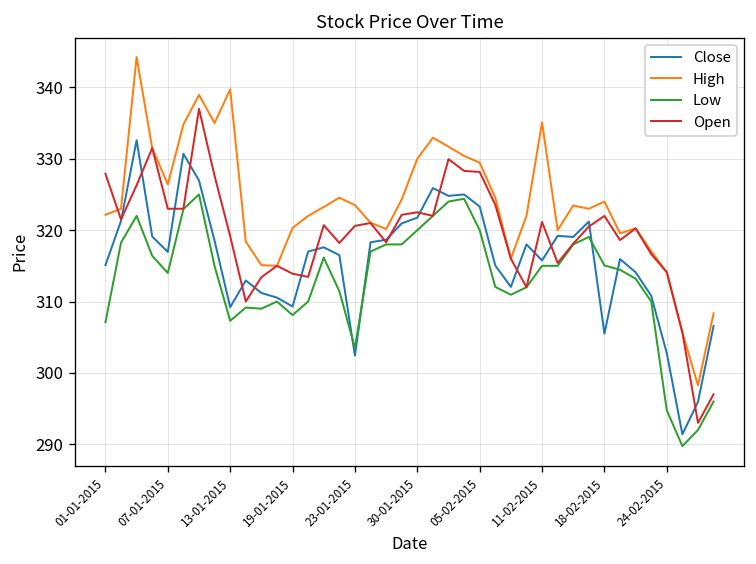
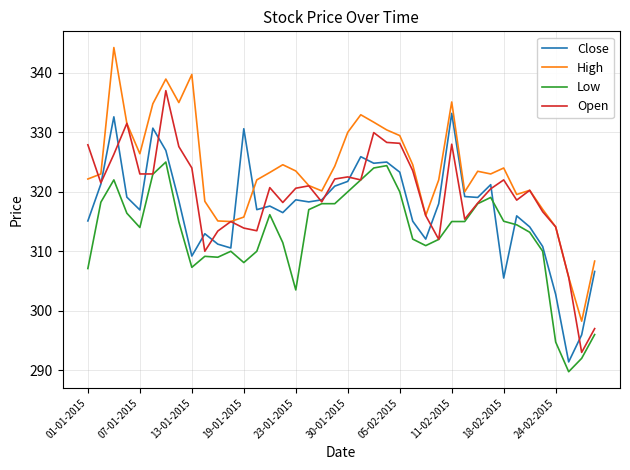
  {
    "Close": {
      "01-01-2015": 315,
      "07-01-2015": 317,
      "13-01-2015": 309,
-     "19-01-2015": 309,
-     "23-01-2015": 302,
+     "19-01-2015": 331,
+     "23-01-2015": 319,
      "30-01-2015": 322,
      "05-02-2015": 323,
-     "11-02-2015": 316,
+     "11-02-2015": 333,
      "18-02-2015": 306,
      "24-02-2015": 303
    },
    "High": {
      "01-01-2015": 322,
      "07-01-2015": 326,
      "13-01-2015": 340,
-     "19-01-2015": 320,
+     "19-01-2015": 316,
      "23-01-2015": 324,
      "30-01-2015": 330,
      "05-02-2015": 329,
      "11-02-2015": 335,
      "18-02-2015": 324
    },
    "Low": {
      "01-01-2015": 307,
      "07-01-2015": 314,
      "13-01-2015": 307,
      "19-01-2015": 308,
      "23-01-2015": 304,
      "30-01-2015": 320,
      "05-02-2015": 320,
      "11-02-2015": 315,
      "18-02-2015": 315,
      "24-02-2015": 295
    },
    "Open": {
      "01-01-2015": 328,
      "07-01-2015": 323,
-     "13-01-2015": 319,
+     "13-01-2015": 324,
      "19-01-2015": 314,
      "23-01-2015": 321,
      "30-01-2015": 323,
      "05-02-2015": 328,
-     "11-02-2015": 321,
+     "11-02-2015": 328,
      "18-02-2015": 322
    }
  }
